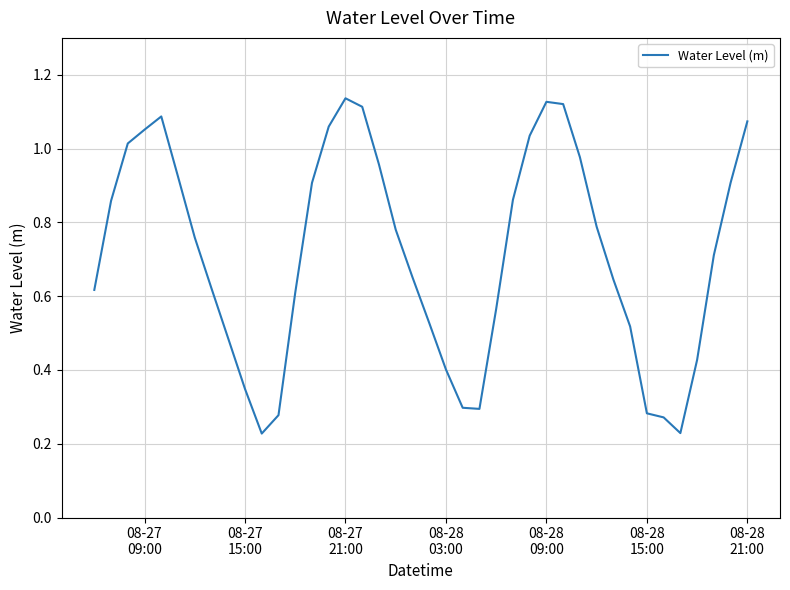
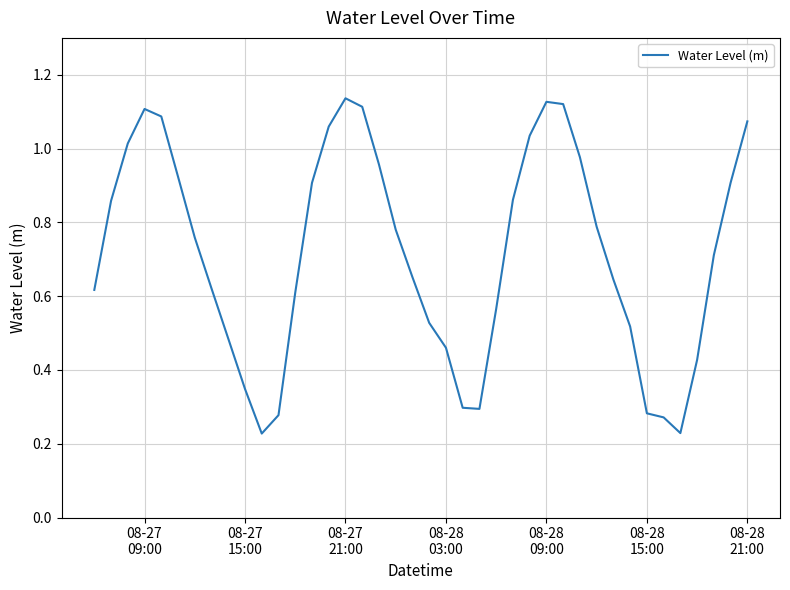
  {
-   "08-27 09:00": 1.05,
+   "08-27 09:00": 1.11,
    "08-27 15:00": 0.35,
    "08-27 21:00": 1.14,
-   "08-28 03:00": 0.40,
+   "08-28 03:00": 0.46,
    "08-28 09:00": 1.13,
    "08-28 15:00": 0.28,
    "08-28 21:00": 1.07
  }
